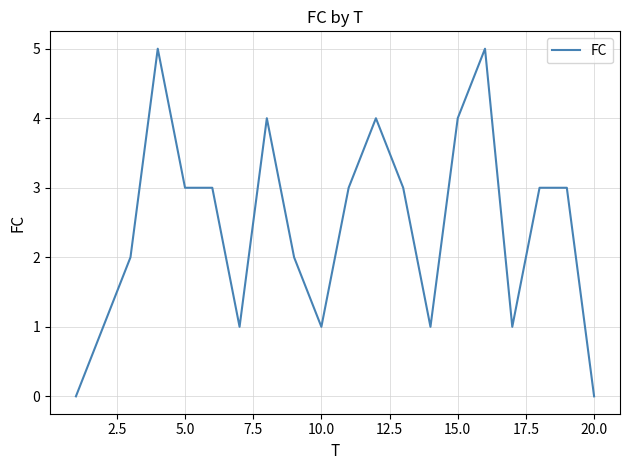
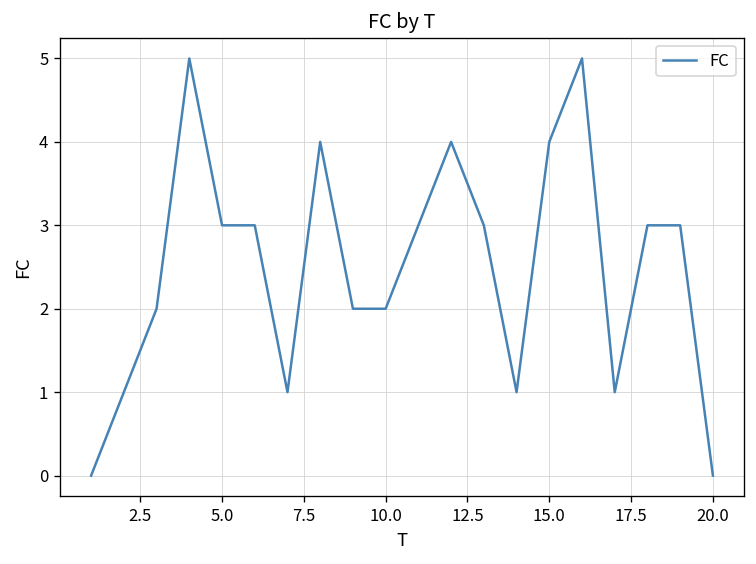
  {
    "5.0": 3,
-   "10.0": 1,
+   "10.0": 2,
    "15.0": 4,
    "20.0": 0
  }
